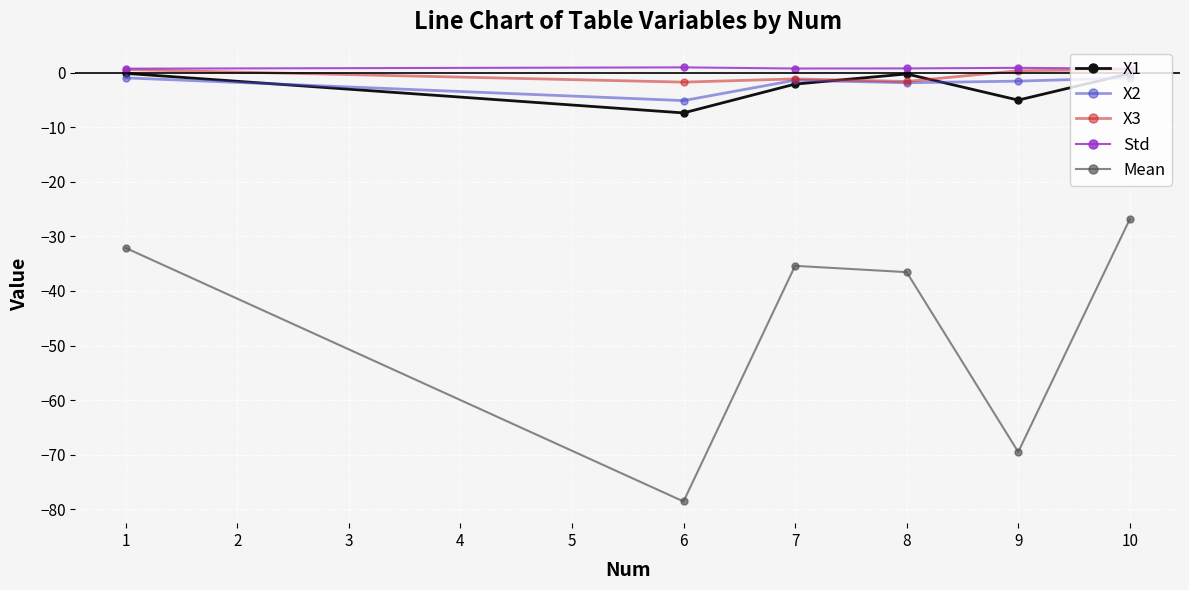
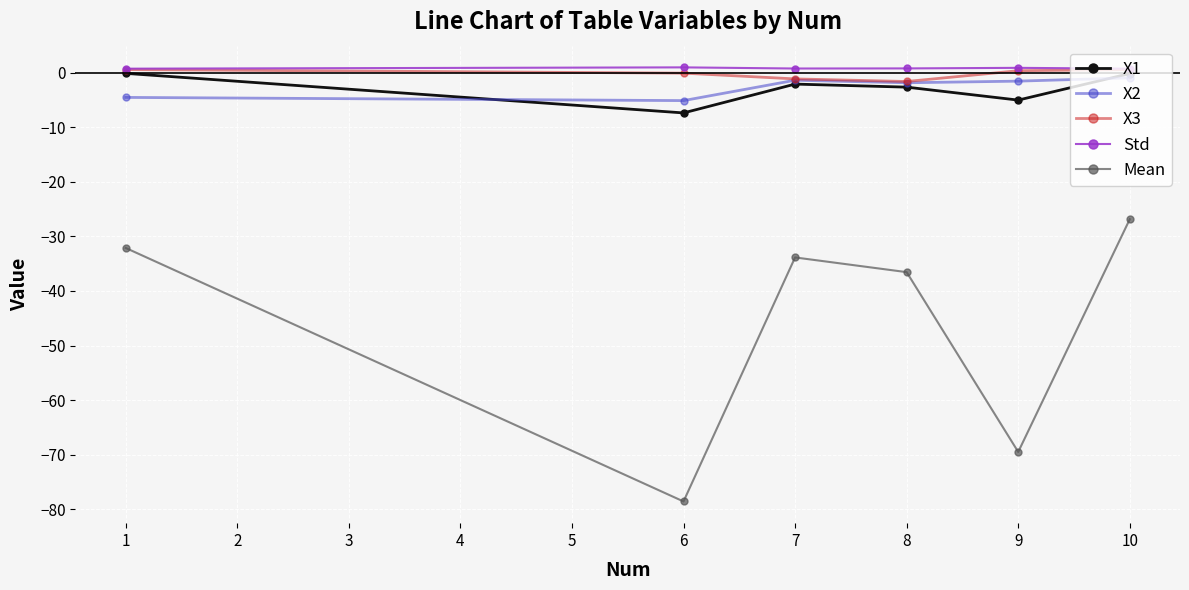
  {
    "X1": {
      "1": 0,
      "6": -7,
      "7": -2,
-     "8": 0,
+     "8": -3,
      "9": -5
    },
    "X2": {
-     "1": -1,
+     "1": -5,
      "6": -5,
      "9": -2
    },
    "X3": {
-     "6": -2,
+     "6": 0,
      "9": 0
    },
    "Std": {
      "6": 1,
      "7": 1,
      "8": 1,
      "9": 1
    },
    "Mean": {
      "1": -32,
      "6": -79,
-     "7": -35,
+     "7": -34,
      "8": -37,
      "9": -69,
      "10": -27
    }
  }
